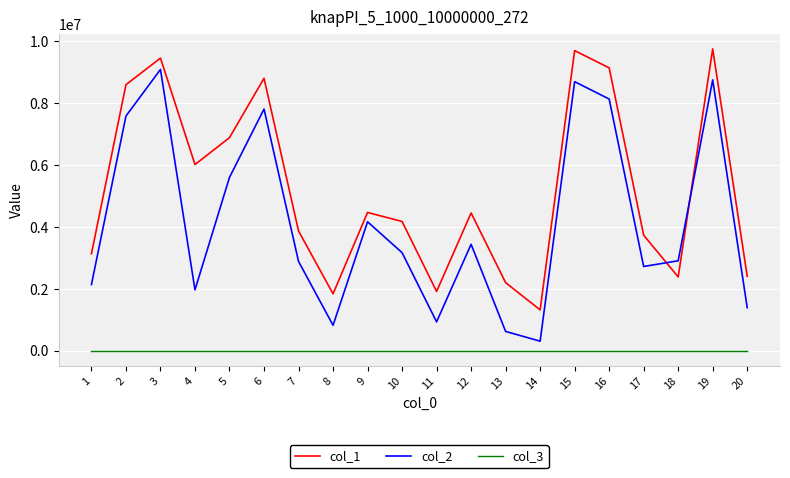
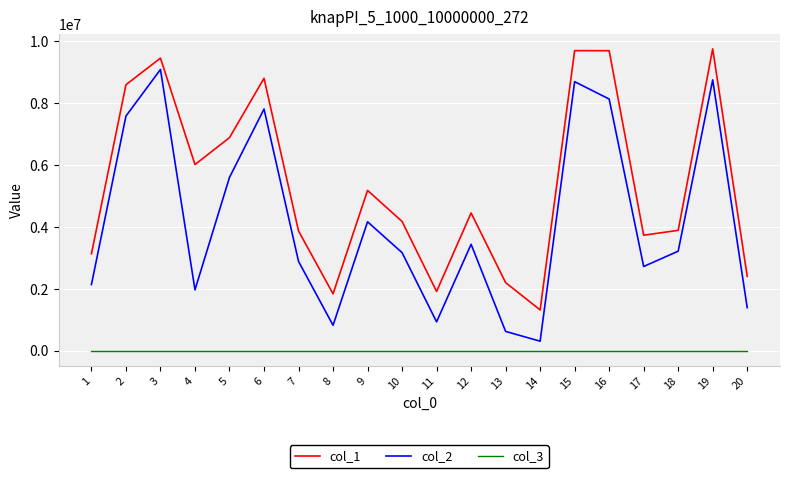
  {
    "col_1": {
      "1": 3100000,
      "2": 8600000,
      "3": 9500000,
      "4": 6000000,
      "5": 6900000,
      "6": 8800000,
      "7": 3900000,
      "8": 1800000,
-     "9": 4500000,
+     "9": 5200000,
      "10": 4200000,
      "11": 1900000,
      "12": 4400000,
      "13": 2200000,
      "14": 1300000,
      "15": 9700000,
-     "16": 9100000,
+     "16": 9700000,
      "17": 3700000,
-     "18": 2400000,
+     "18": 3900000,
      "19": 9700000,
      "20": 2400000
    },
    "col_2": {
      "1": 2100000,
      "2": 7600000,
      "3": 9100000,
      "4": 2000000,
      "5": 5600000,
      "6": 7800000,
      "7": 2900000,
      "8": 800000,
      "9": 4200000,
      "10": 3200000,
      "11": 900000,
      "12": 3400000,
      "13": 600000,
      "14": 300000,
      "15": 8700000,
      "16": 8100000,
      "17": 2700000,
-     "18": 2900000,
+     "18": 3200000,
      "19": 8700000,
      "20": 1400000
    },
    "col_3": {
      "1": 0,
      "2": 0,
      "3": 0,
      "4": 0,
      "5": 0,
      "6": 0,
      "7": 0,
      "8": 0,
      "9": 0,
      "10": 0,
      "11": 0,
      "12": 0,
      "13": 0,
      "14": 0,
      "15": 0,
      "16": 0,
      "17": 0,
      "18": 0,
      "19": 0,
      "20": 0
    }
  }
